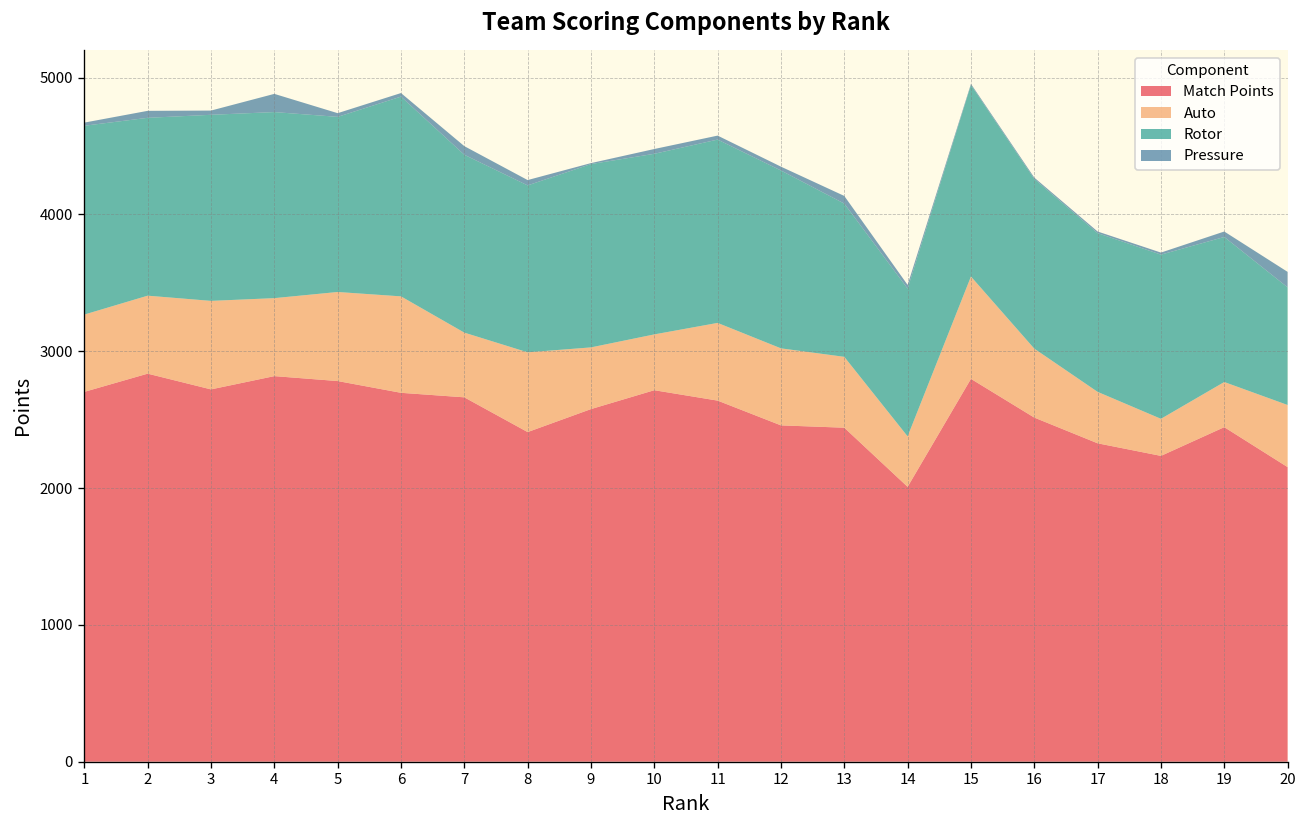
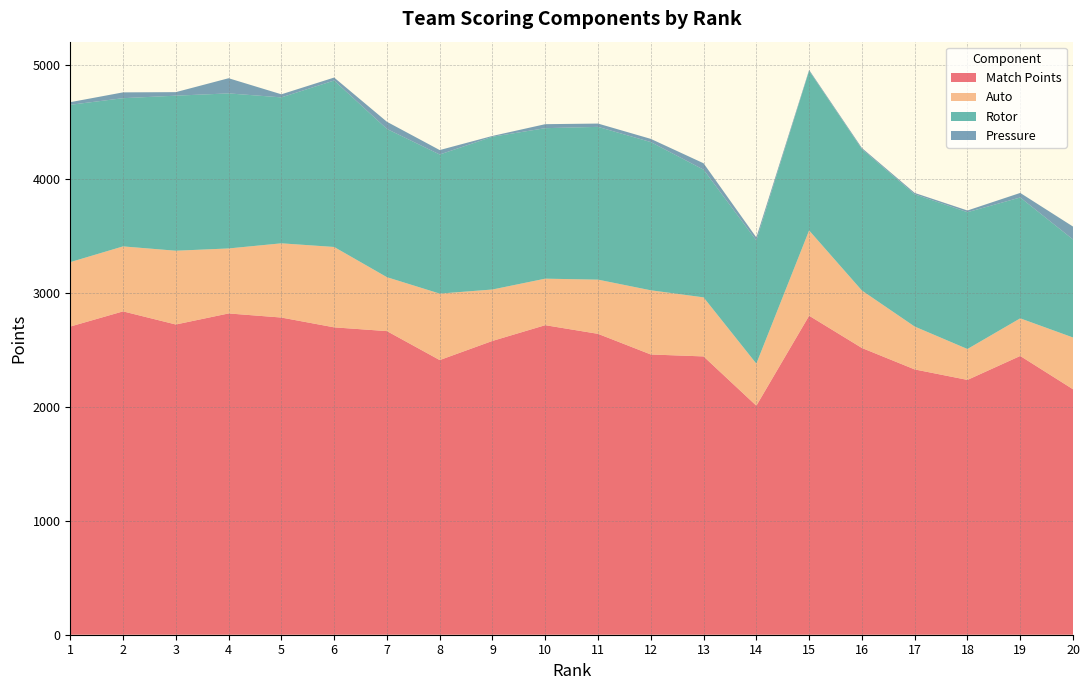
  {
    "Match Points": {
      "1": 2700,
      "2": 2840,
      "3": 2720,
      "4": 2820,
      "5": 2780,
      "6": 2700,
      "7": 2660,
      "8": 2410,
      "9": 2580,
      "10": 2720,
      "11": 2640,
      "12": 2460,
      "13": 2440,
      "14": 2010,
      "15": 2800,
      "16": 2520,
      "17": 2330,
      "18": 2240,
      "19": 2450,
      "20": 2150
    },
    "Auto": {
      "1": 570,
      "2": 570,
      "3": 650,
      "4": 570,
      "5": 650,
      "6": 710,
      "7": 470,
      "8": 580,
      "9": 450,
      "10": 410,
-     "11": 570,
+     "11": 480,
      "12": 560,
      "13": 520,
      "14": 370,
      "15": 750,
      "16": 500,
      "17": 380,
      "18": 270,
      "19": 330,
      "20": 450
    }
  }
